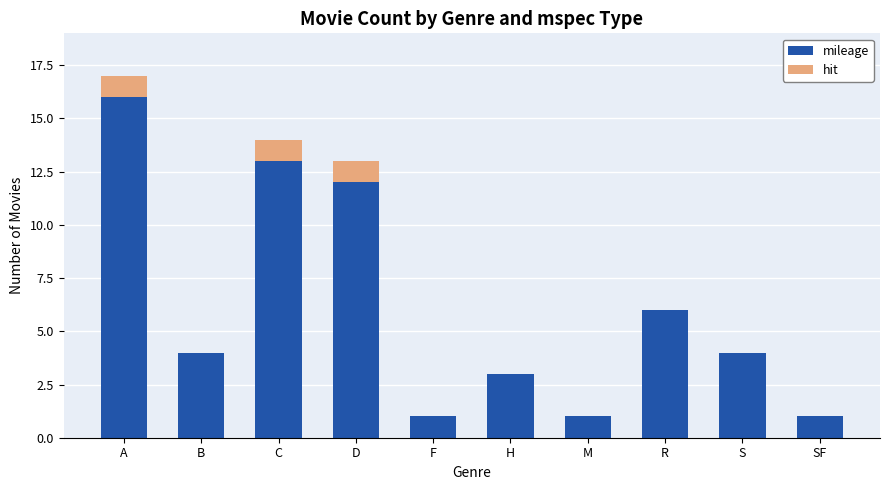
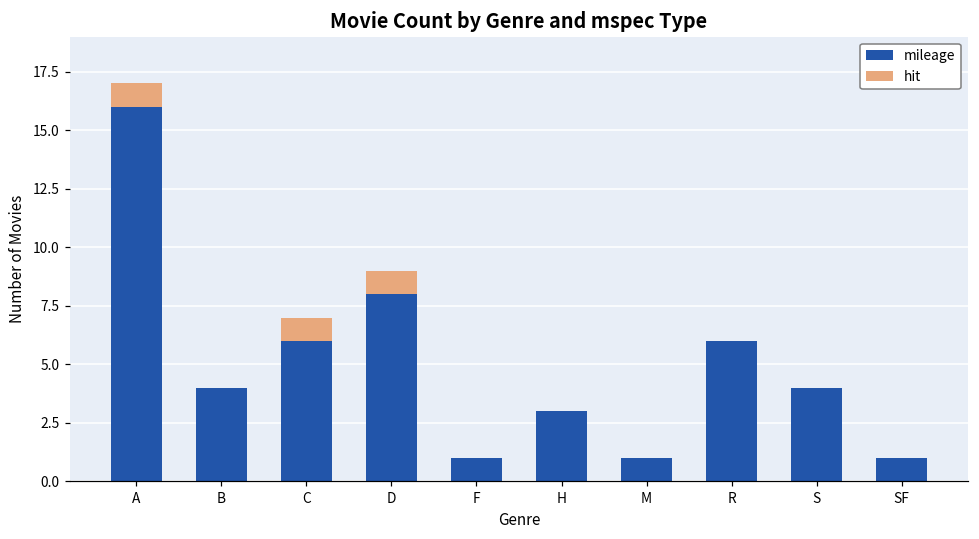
  {
    "mileage": {
      "A": 16,
      "B": 4,
-     "C": 13,
-     "D": 12,
+     "C": 6,
+     "D": 8,
      "F": 1,
      "H": 3,
      "M": 1,
      "R": 6,
      "S": 4,
      "SF": 1
    }
  }
